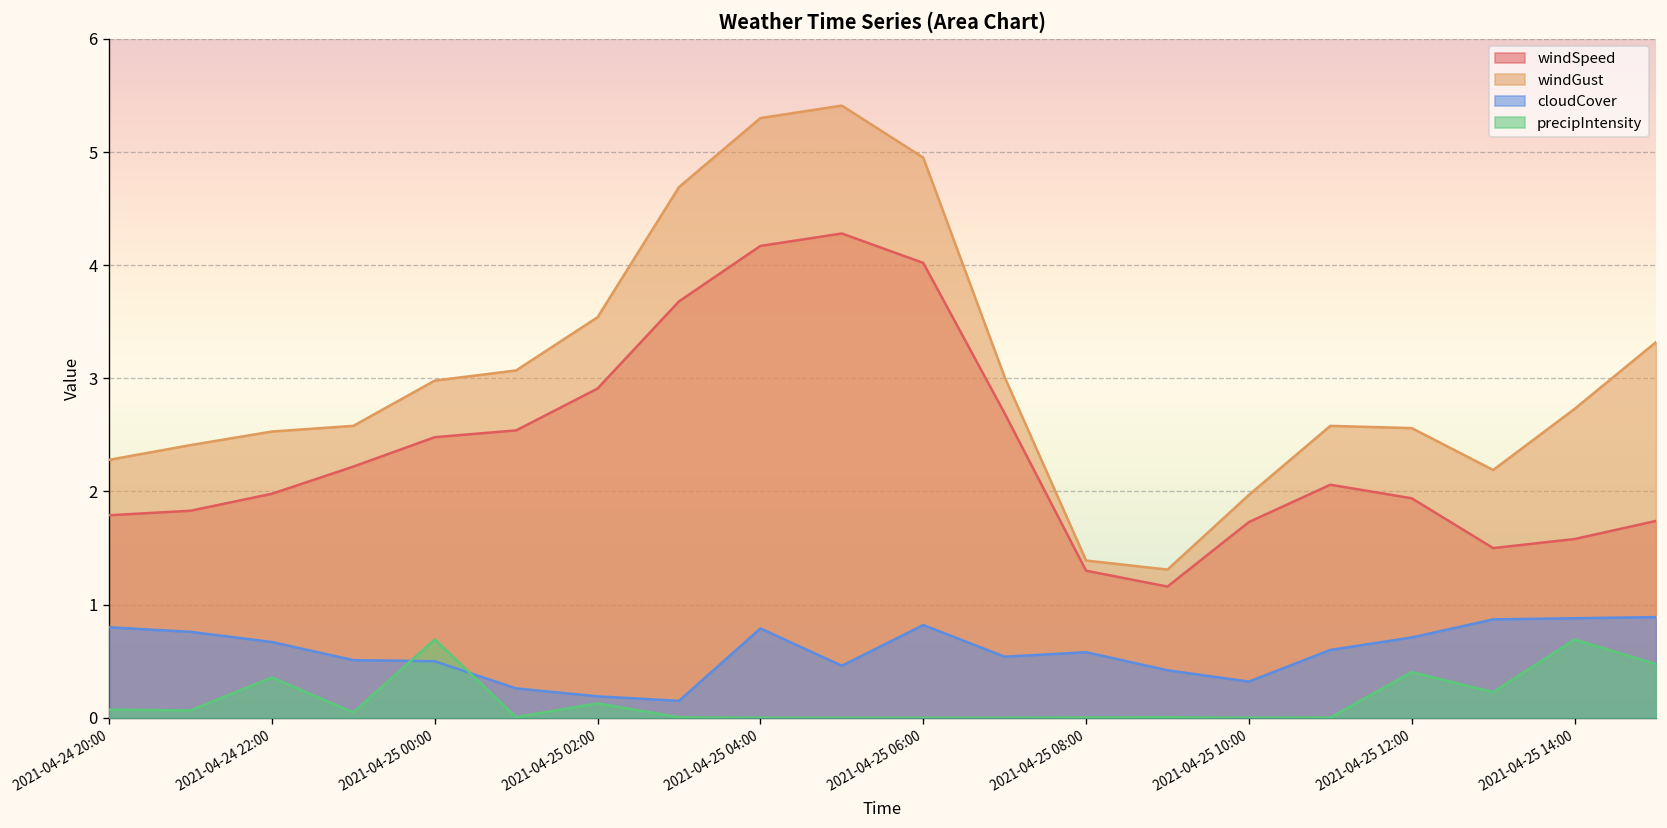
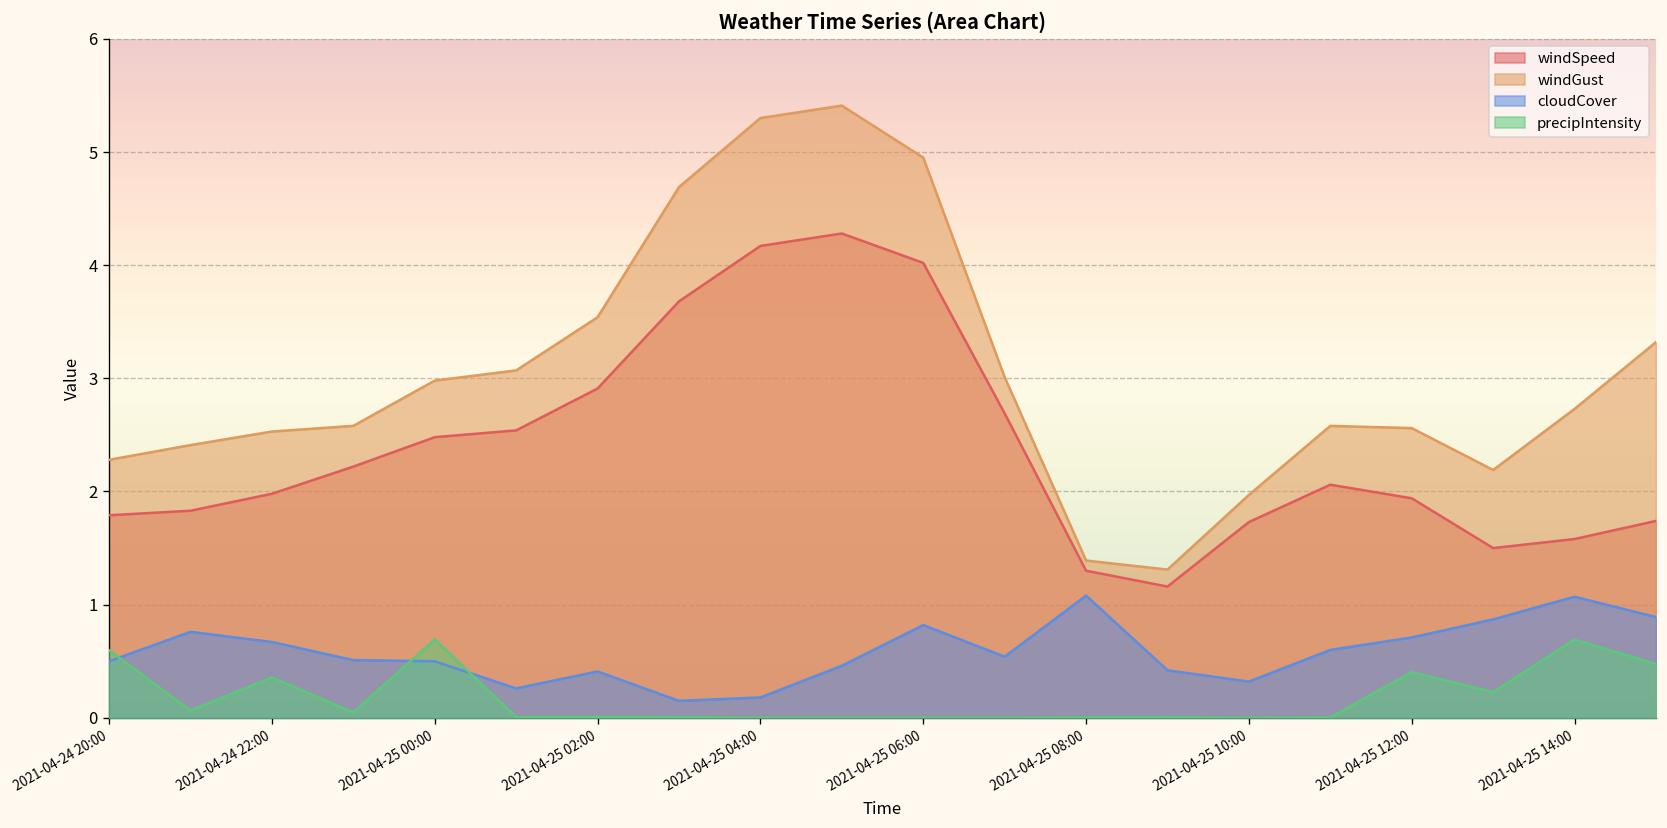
  {
    "cloudCover": {
-     "2021-04-24 20:00": 0.8,
+     "2021-04-24 20:00": 0.5,
      "2021-04-24 22:00": 0.7,
      "2021-04-25 00:00": 0.5,
-     "2021-04-25 02:00": 0.2,
-     "2021-04-25 04:00": 0.8,
+     "2021-04-25 02:00": 0.4,
+     "2021-04-25 04:00": 0.2,
      "2021-04-25 06:00": 0.8,
-     "2021-04-25 08:00": 0.6,
+     "2021-04-25 08:00": 1.1,
      "2021-04-25 10:00": 0.3,
      "2021-04-25 12:00": 0.7,
-     "2021-04-25 14:00": 0.9
+     "2021-04-25 14:00": 1.1
    },
    "precipIntensity": {
-     "2021-04-24 20:00": 0.1,
+     "2021-04-24 20:00": 0.6,
      "2021-04-24 22:00": 0.4,
      "2021-04-25 00:00": 0.7,
-     "2021-04-25 02:00": 0.1,
+     "2021-04-25 02:00": 0.0,
      "2021-04-25 04:00": 0.0,
      "2021-04-25 06:00": 0.0,
      "2021-04-25 08:00": 0.0,
      "2021-04-25 10:00": 0.0,
      "2021-04-25 12:00": 0.4,
      "2021-04-25 14:00": 0.7
    }
  }
